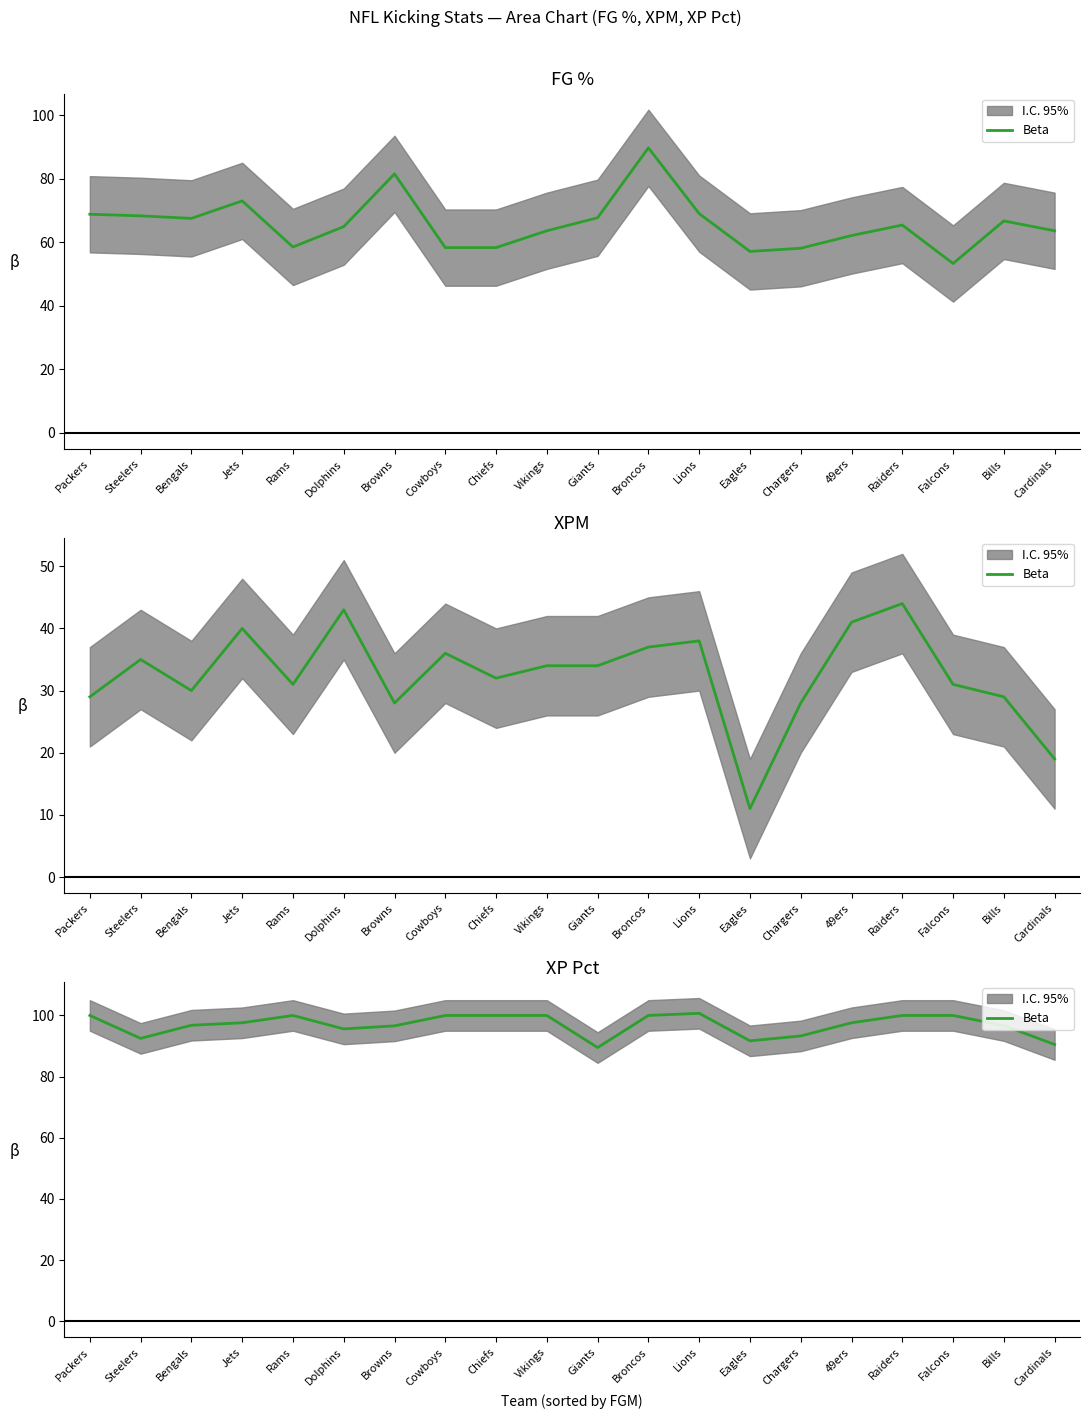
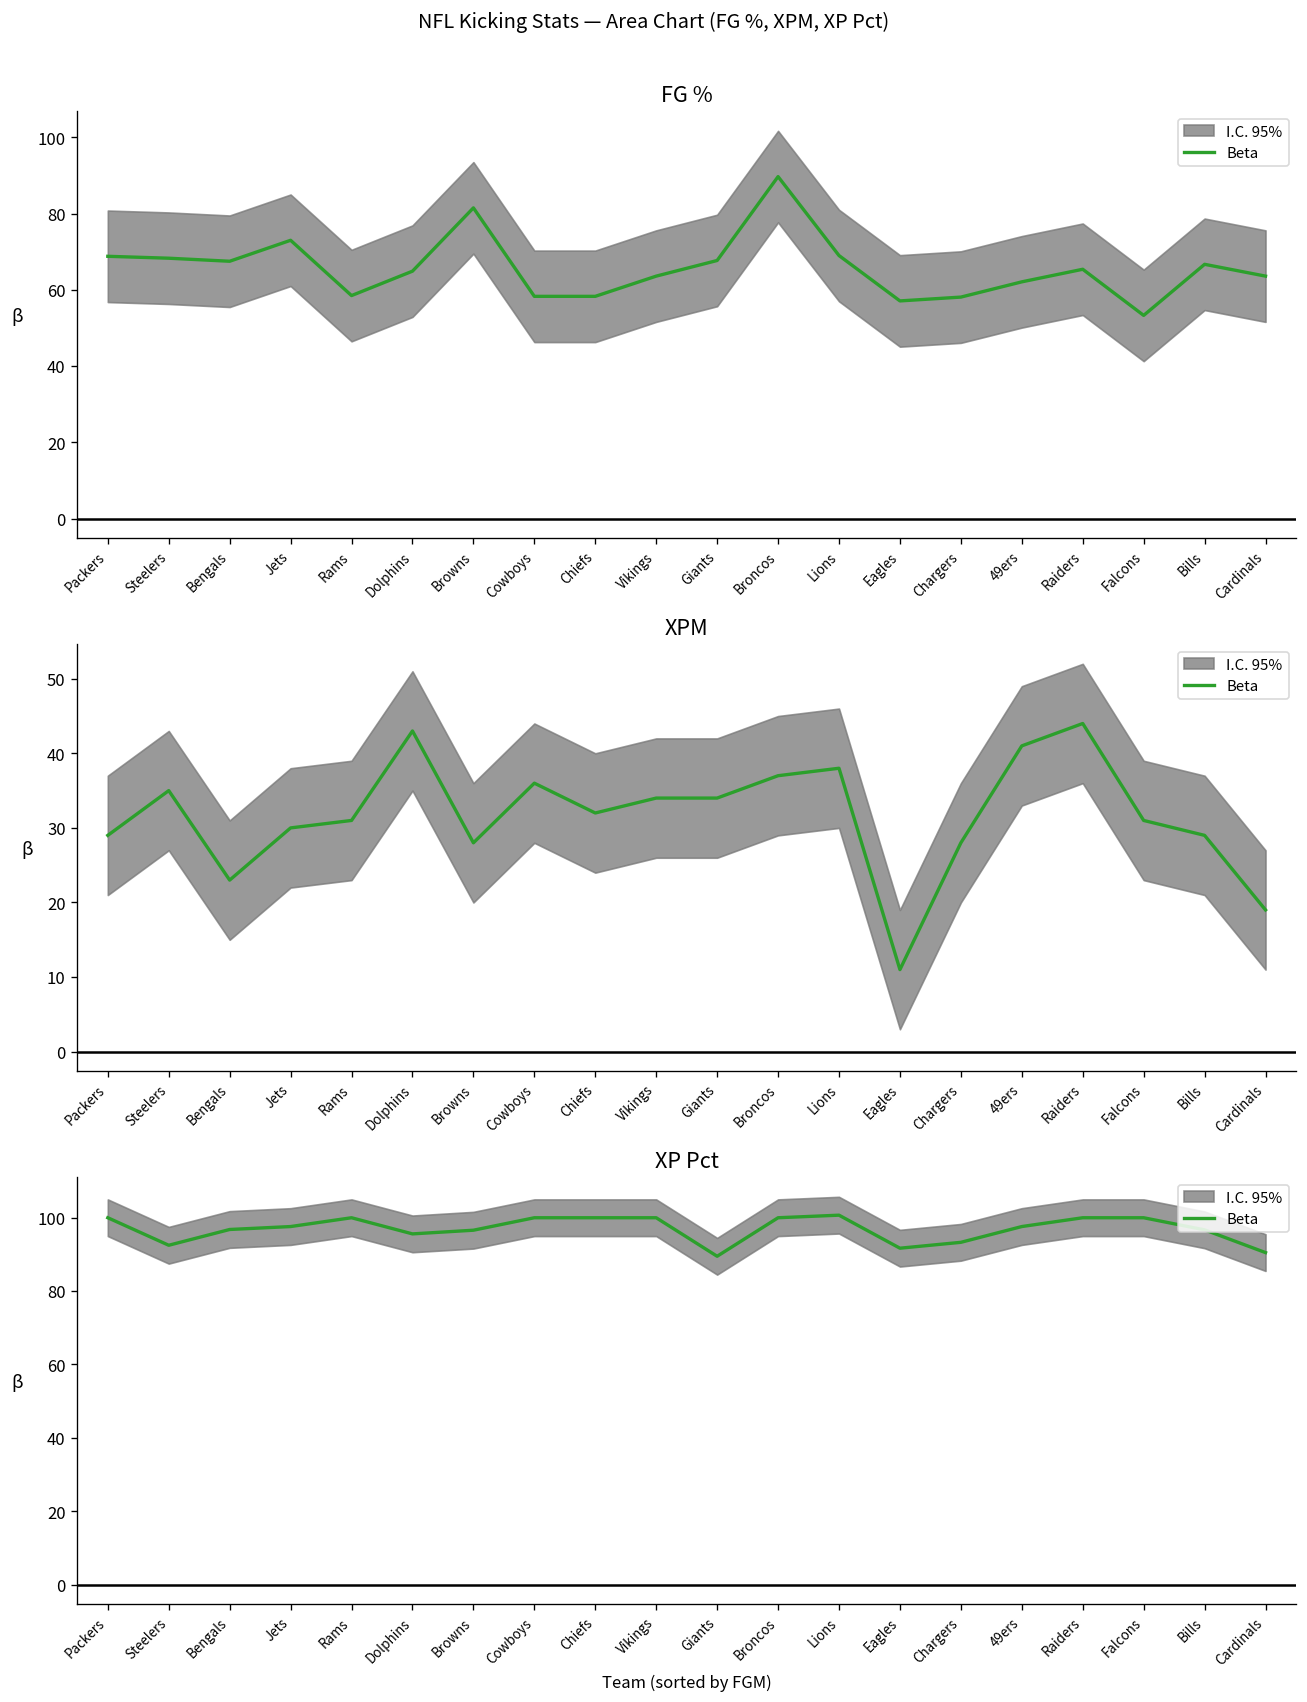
  {
    "FG %": {
      "Beta": {
        "Packers": 69,
        "Steelers": 68,
        "Bengals": 68,
        "Jets": 73,
        "Rams": 59,
        "Dolphins": 65,
        "Browns": 82,
        "Cowboys": 58,
        "Chiefs": 58,
        "Vikings": 64,
        "Giants": 68,
        "Broncos": 90,
        "Lions": 69,
        "Eagles": 57,
        "Chargers": 58,
        "49ers": 62,
        "Raiders": 65,
        "Falcons": 53,
        "Bills": 67,
        "Cardinals": 64
      }
    },
    "XPM": {
      "Beta": {
        "Packers": 29,
        "Steelers": 35,
-       "Bengals": 30,
-       "Jets": 40,
+       "Bengals": 23,
+       "Jets": 30,
        "Rams": 31,
        "Dolphins": 43,
        "Browns": 28,
        "Cowboys": 36,
        "Chiefs": 32,
        "Vikings": 34,
        "Giants": 34,
        "Broncos": 37,
        "Lions": 38,
        "Eagles": 11,
        "Chargers": 28,
        "49ers": 41,
        "Raiders": 44,
        "Falcons": 31,
        "Bills": 29,
        "Cardinals": 19
      }
    },
    "XP Pct": {
      "Beta": {
        "Packers": 100,
        "Steelers": 93,
        "Bengals": 97,
        "Jets": 98,
        "Rams": 100,
        "Dolphins": 96,
        "Browns": 97,
        "Cowboys": 100,
        "Chiefs": 100,
        "Vikings": 100,
        "Giants": 90,
        "Broncos": 100,
        "Lions": 101,
        "Eagles": 92,
        "Chargers": 93,
        "49ers": 98,
        "Raiders": 100,
        "Falcons": 100,
        "Cardinals": 91
      }
    }
  }
